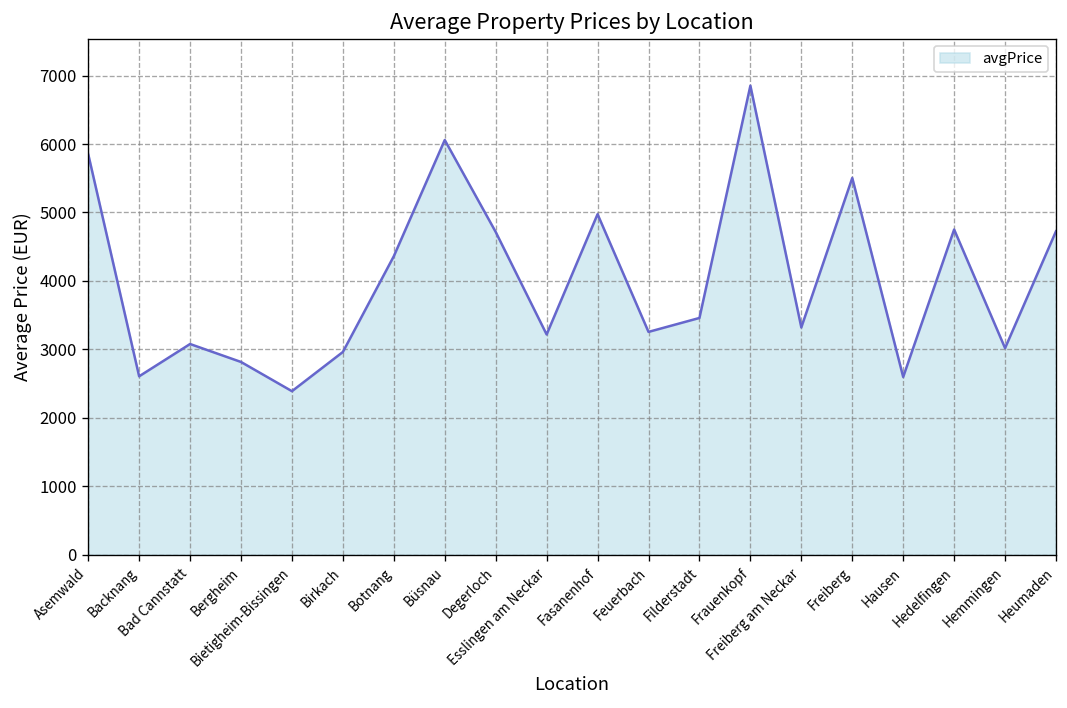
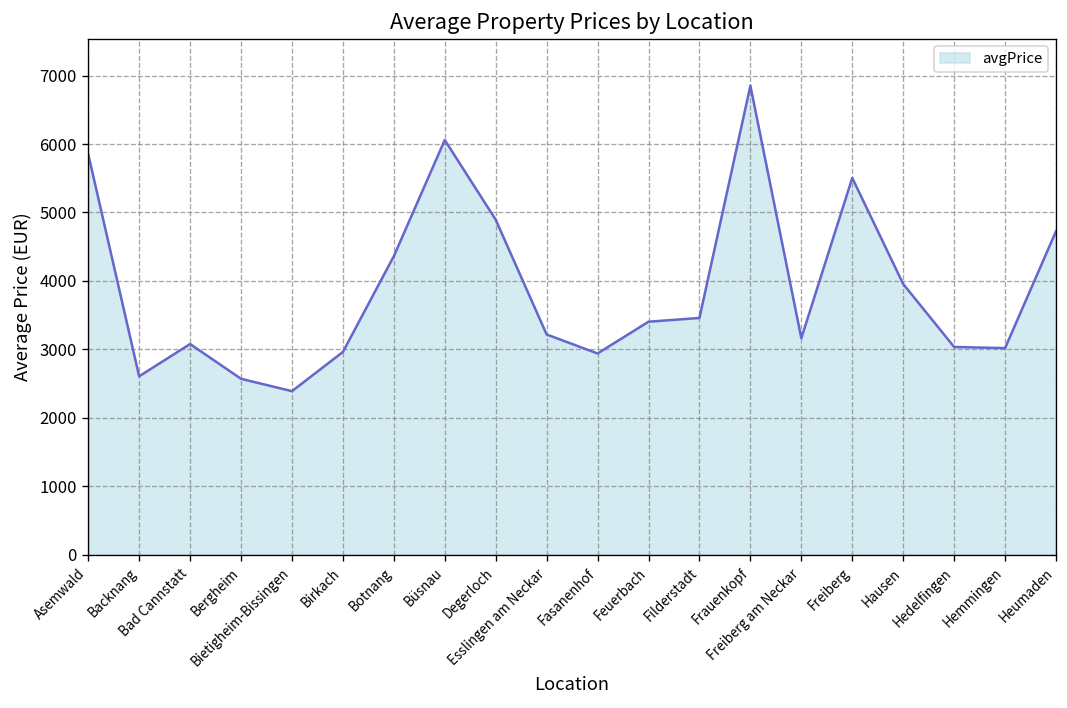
  {
    "Asemwald": 5900,
    "Backnang": 2600,
    "Bad Cannstatt": 3100,
-   "Bergheim": 2800,
+   "Bergheim": 2600,
    "Bietigheim-Bissingen": 2400,
    "Birkach": 3000,
    "Botnang": 4400,
    "Büsnau": 6100,
-   "Degerloch": 4700,
+   "Degerloch": 4900,
    "Esslingen am Neckar": 3200,
-   "Fasanenhof": 5000,
-   "Feuerbach": 3300,
+   "Fasanenhof": 2900,
+   "Feuerbach": 3400,
    "Filderstadt": 3500,
    "Frauenkopf": 6900,
-   "Freiberg am Neckar": 3300,
+   "Freiberg am Neckar": 3200,
    "Freiberg": 5500,
-   "Hausen": 2600,
-   "Hedelfingen": 4800,
+   "Hausen": 4000,
+   "Hedelfingen": 3000,
    "Hemmingen": 3000,
    "Heumaden": 4700
  }
